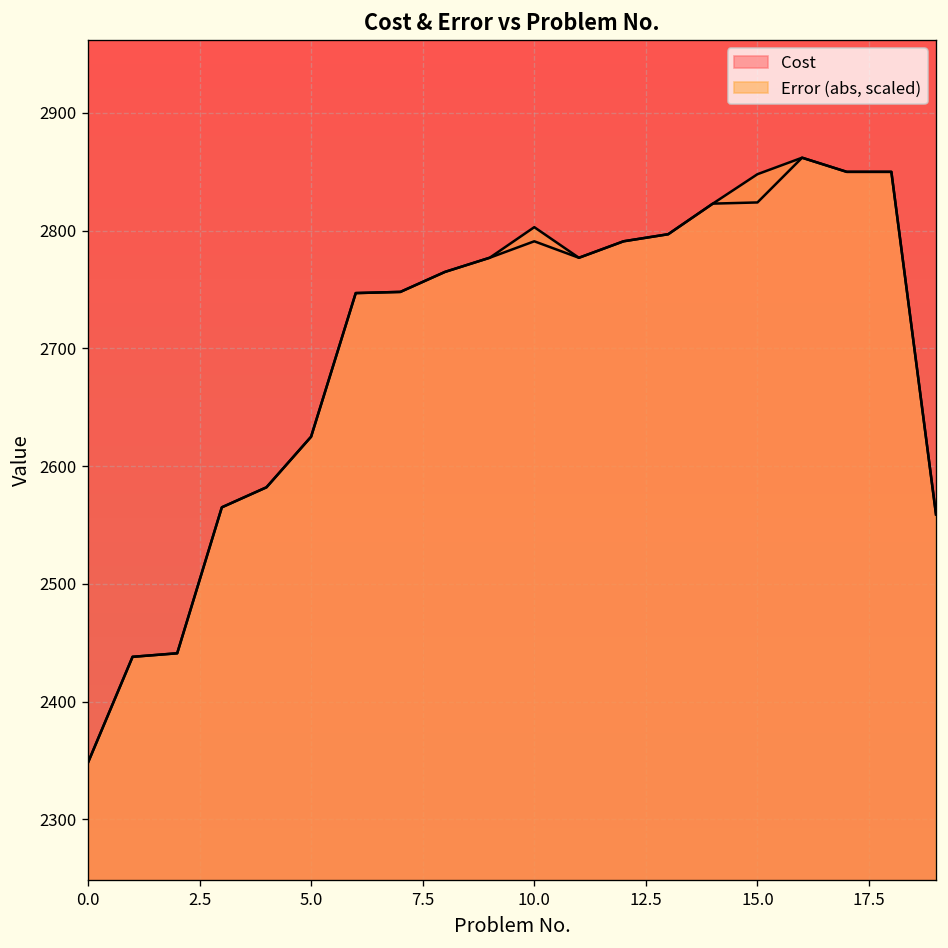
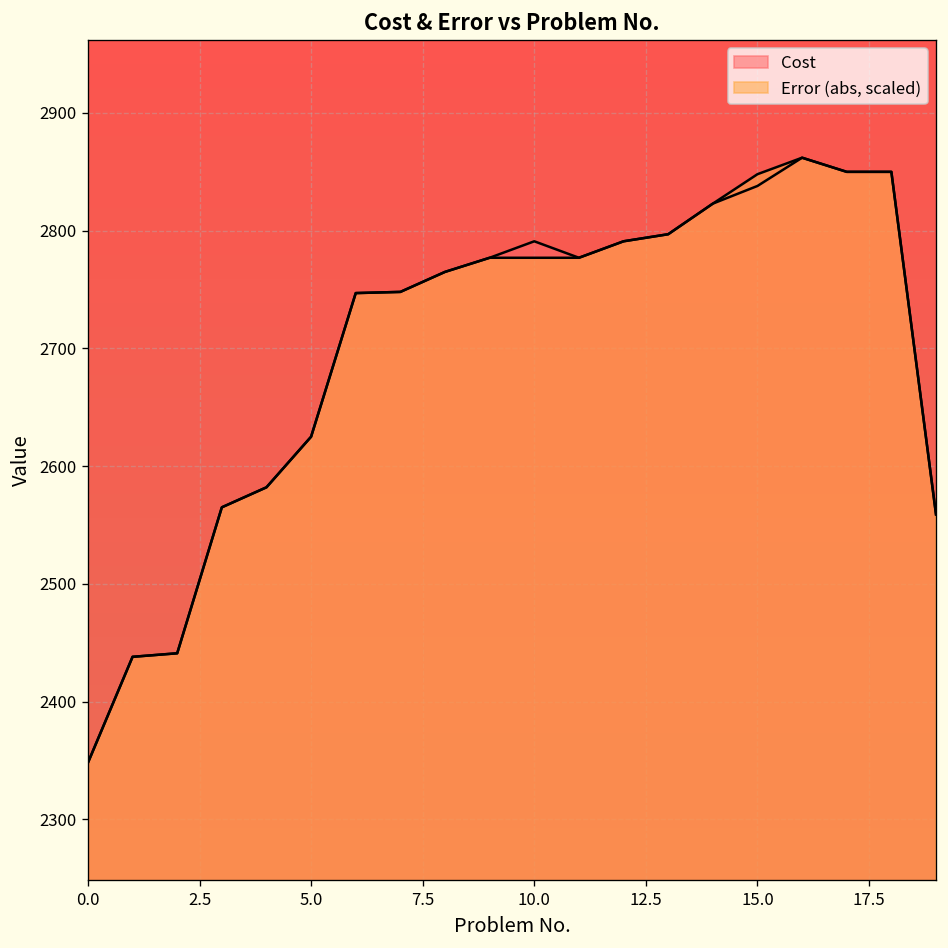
  {
    "Cost": {
      "10.0": 2790,
-     "15.0": 2820
+     "15.0": 2840
    },
    "Error (abs, scaled)": {
-     "10.0": 2800,
+     "10.0": 2780,
      "15.0": 2850
    }
  }
